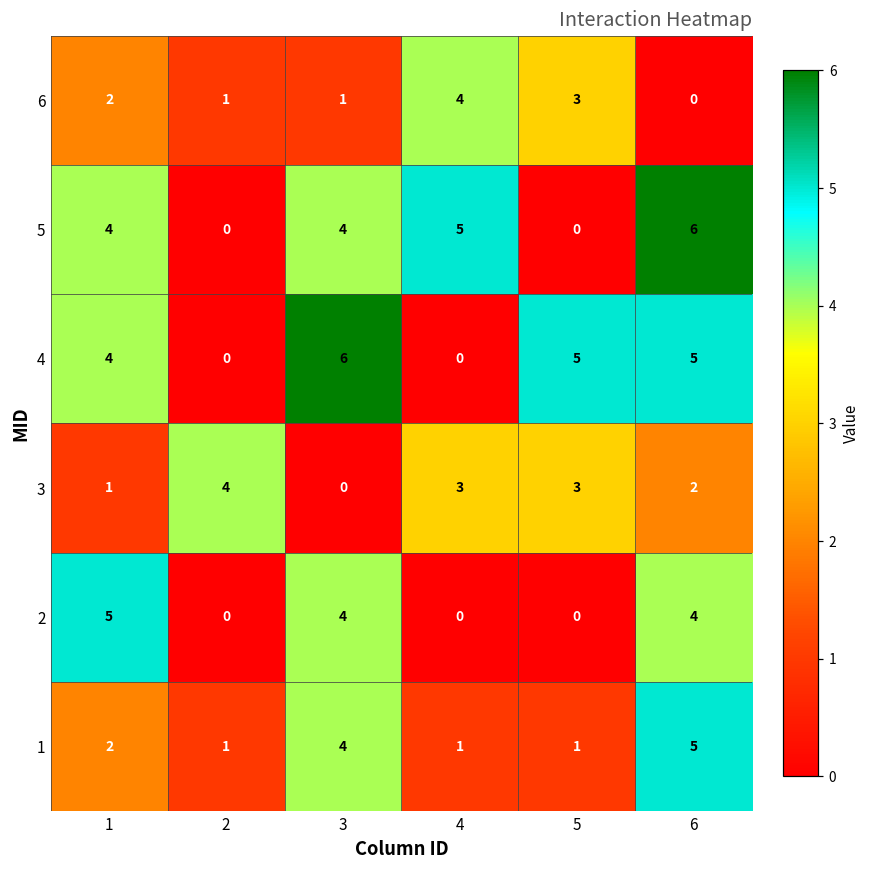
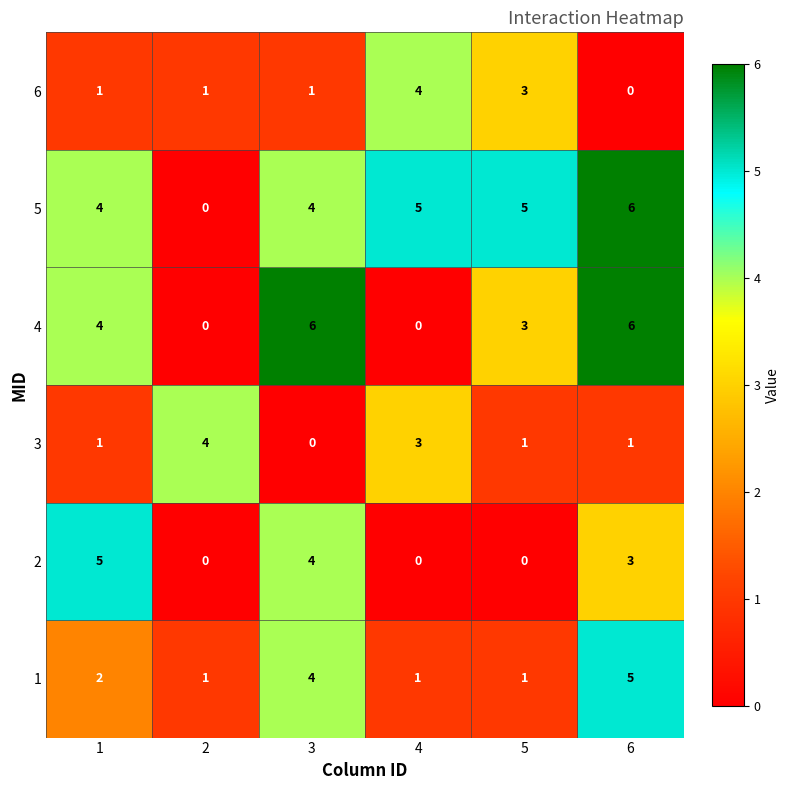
  {
    "6": {
-     "1": 2,
+     "1": 1,
      "2": 1,
      "3": 1,
      "4": 4,
      "5": 3,
      "6": 0
    },
    "5": {
      "1": 4,
      "2": 0,
      "3": 4,
      "4": 5,
-     "5": 0,
+     "5": 5,
      "6": 6
    },
    "4": {
      "1": 4,
      "2": 0,
      "3": 6,
      "4": 0,
-     "5": 5,
-     "6": 5
+     "5": 3,
+     "6": 6
    },
    "3": {
      "1": 1,
      "2": 4,
      "3": 0,
      "4": 3,
-     "5": 3,
-     "6": 2
+     "5": 1,
+     "6": 1
    },
    "2": {
      "1": 5,
      "2": 0,
      "3": 4,
      "4": 0,
      "5": 0,
-     "6": 4
+     "6": 3
    },
    "1": {
      "1": 2,
      "2": 1,
      "3": 4,
      "4": 1,
      "5": 1,
      "6": 5
    }
  }
